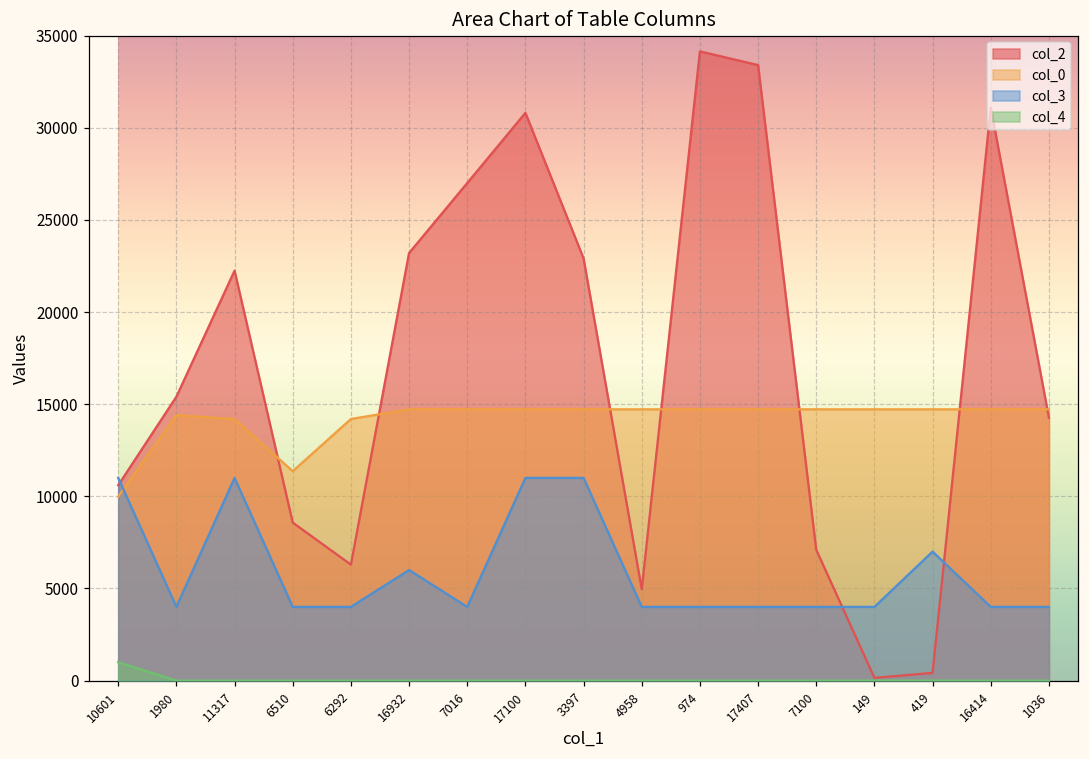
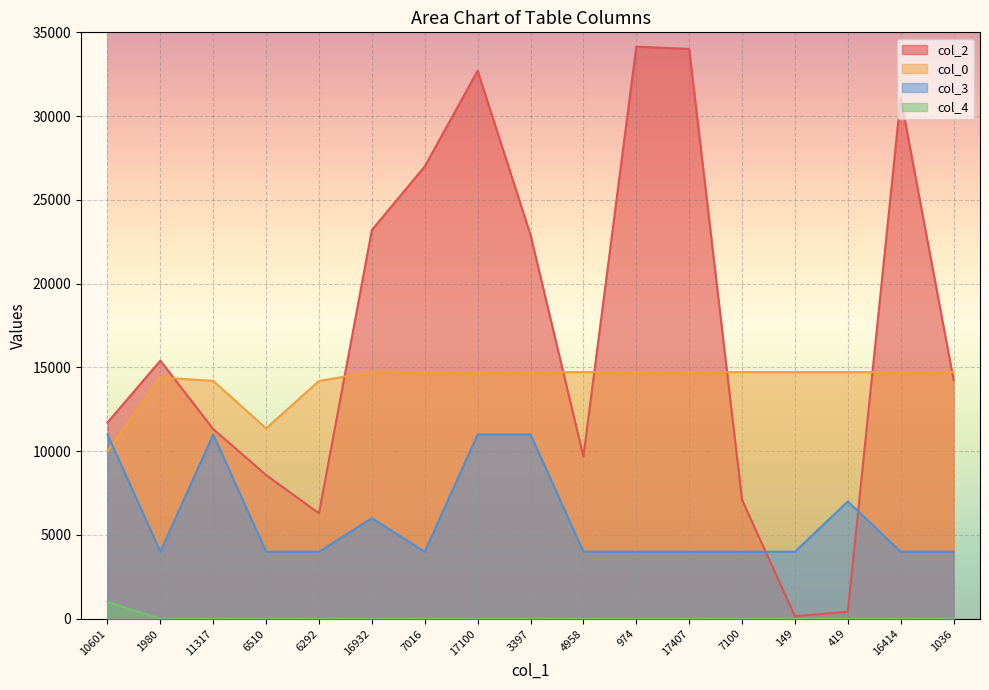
  {
    "col_2": {
-     "10601": 10600,
+     "10601": 11700,
      "1980": 15400,
-     "11317": 22200,
+     "11317": 11300,
      "6510": 8600,
      "6292": 6300,
      "16932": 23200,
      "7016": 27000,
-     "17100": 30800,
+     "17100": 32700,
      "3397": 22900,
-     "4958": 5000,
+     "4958": 9700,
      "974": 34100,
-     "17407": 33400,
+     "17407": 34000,
      "7100": 7100,
      "419": 400,
      "1036": 14300
    },
    "col_0": {
      "10601": 10000,
      "1980": 14400,
      "11317": 14200,
      "6510": 11400,
      "6292": 14200,
      "16932": 14700,
      "7016": 14700,
      "17100": 14700,
      "3397": 14700,
      "4958": 14700,
      "974": 14700,
      "17407": 14700,
      "7100": 14700,
      "149": 14700,
      "419": 14700,
      "16414": 14700,
      "1036": 14700
    },
    "col_3": {
      "10601": 11000,
      "1980": 4000,
      "11317": 11000,
      "6510": 4000,
      "6292": 4000,
      "16932": 6000,
      "7016": 4000,
      "17100": 11000,
      "3397": 11000,
      "4958": 4000,
      "974": 4000,
      "17407": 4000,
      "7100": 4000,
      "149": 4000,
      "419": 7000,
      "16414": 4000,
      "1036": 4000
    },
    "col_4": {
      "10601": 1000,
      "1980": 0,
      "11317": 0,
      "6510": 0,
      "6292": 0,
      "16932": 0,
      "7016": 0,
      "17100": 0,
      "3397": 0,
      "4958": 0,
      "974": 0,
      "17407": 0,
      "7100": 0,
      "419": 0,
      "16414": 0,
      "1036": 0
    }
  }
